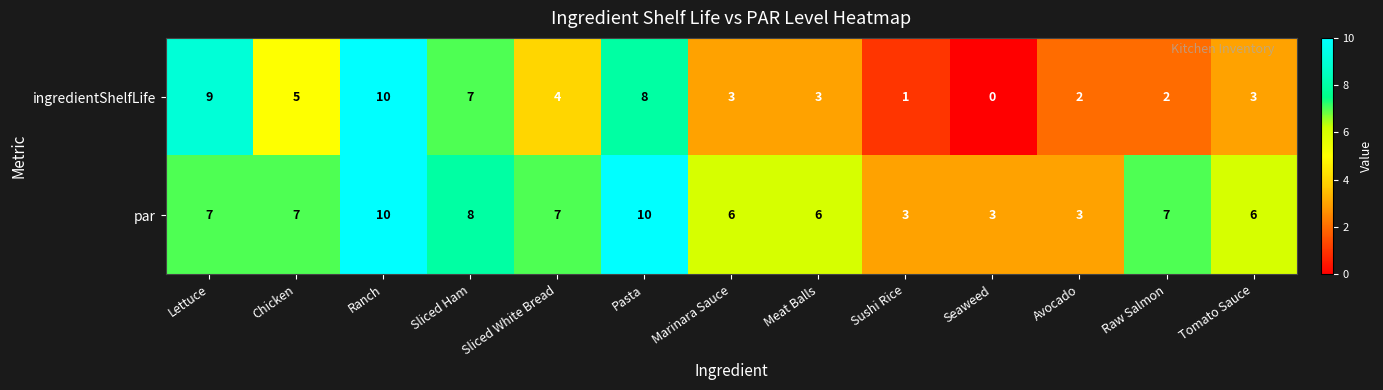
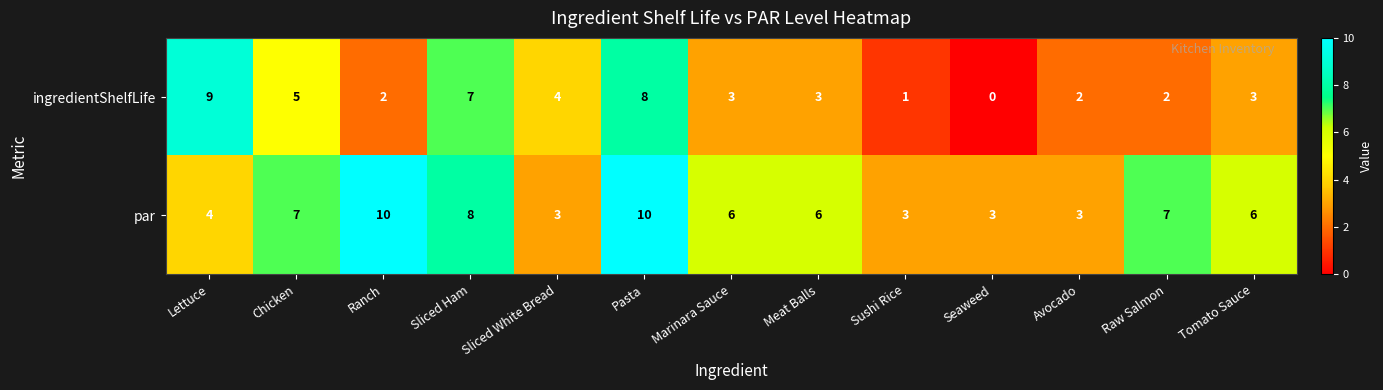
  {
    "ingredientShelfLife": {
      "Lettuce": 9,
      "Chicken": 5,
-     "Ranch": 10,
+     "Ranch": 2,
      "Sliced Ham": 7,
      "Sliced White Bread": 4,
      "Pasta": 8,
      "Marinara Sauce": 3,
      "Meat Balls": 3,
      "Sushi Rice": 1,
      "Seaweed": 0,
      "Avocado": 2,
      "Raw Salmon": 2
    },
    "par": {
-     "Lettuce": 7,
+     "Lettuce": 4,
      "Chicken": 7,
      "Ranch": 10,
      "Sliced Ham": 8,
-     "Sliced White Bread": 7,
+     "Sliced White Bread": 3,
      "Pasta": 10,
      "Marinara Sauce": 6,
      "Meat Balls": 6,
      "Sushi Rice": 3,
      "Seaweed": 3,
      "Avocado": 3,
      "Raw Salmon": 7,
      "Tomato Sauce": 6
    }
  }
